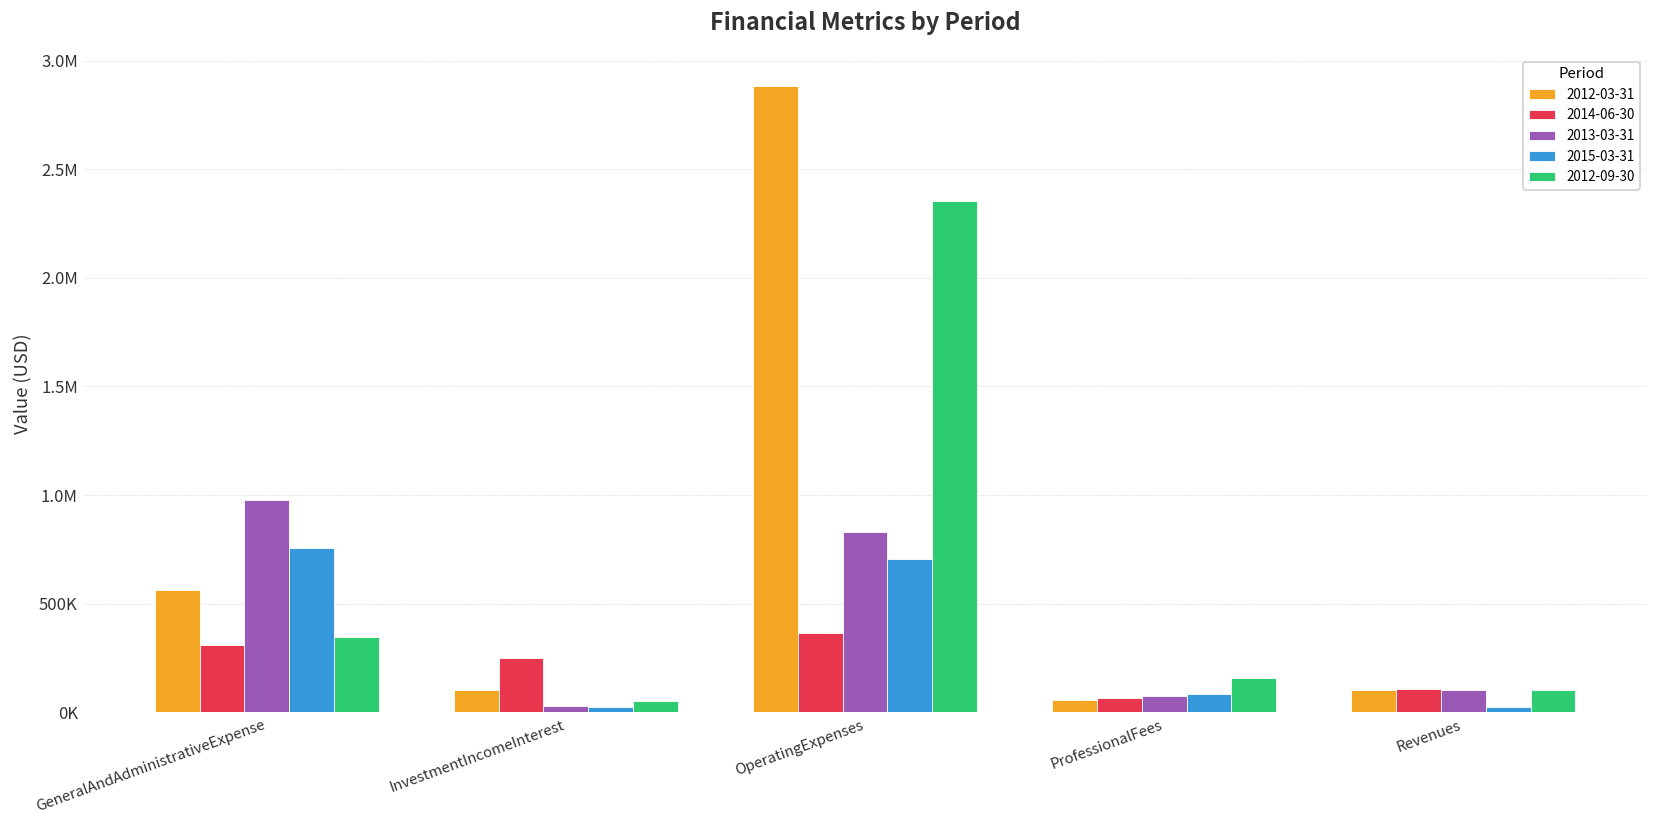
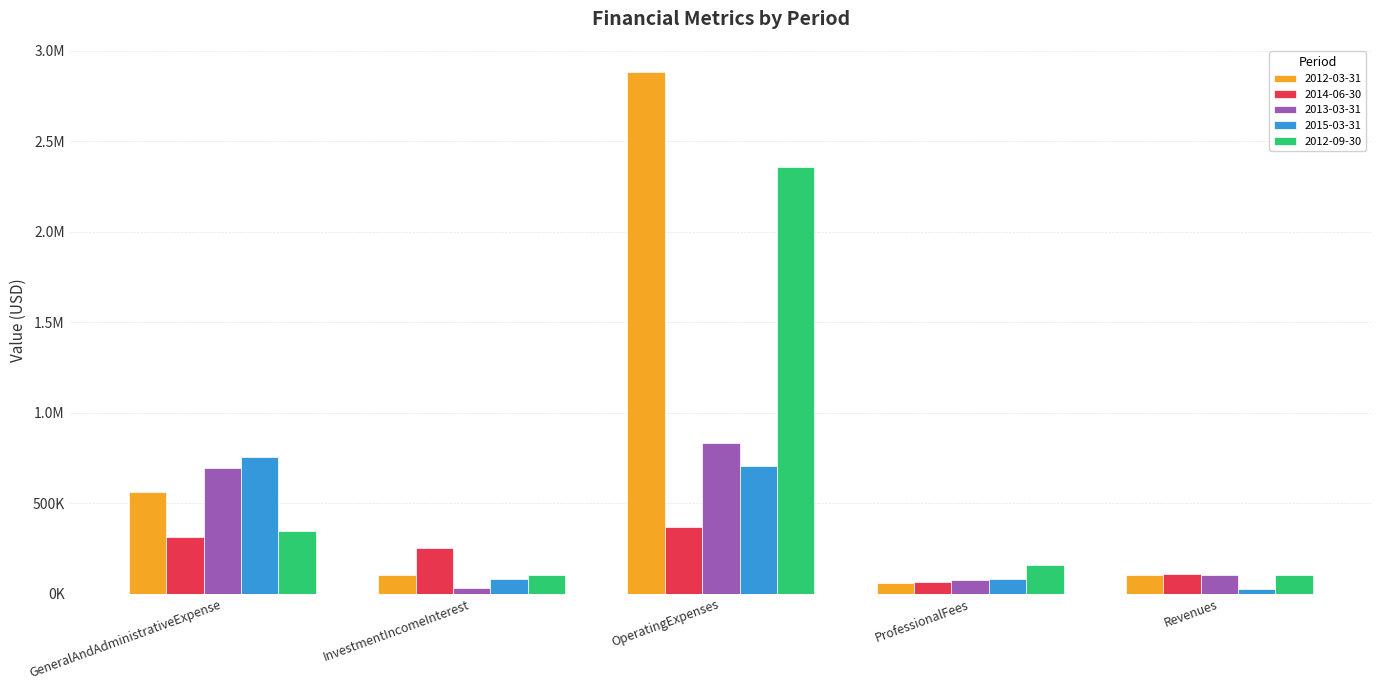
  {
    "2012-03-31": {
      "GeneralAndAdministrativeExpense": 560000,
      "InvestmentIncomeInterest": 100000,
      "OperatingExpenses": 2880000,
      "ProfessionalFees": 60000,
      "Revenues": 100000
    },
    "2014-06-30": {
      "GeneralAndAdministrativeExpense": 310000,
      "InvestmentIncomeInterest": 250000,
      "OperatingExpenses": 370000,
      "ProfessionalFees": 60000,
      "Revenues": 110000
    },
    "2013-03-31": {
-     "GeneralAndAdministrativeExpense": 980000,
+     "GeneralAndAdministrativeExpense": 700000,
      "InvestmentIncomeInterest": 30000,
      "OperatingExpenses": 830000,
      "ProfessionalFees": 80000,
      "Revenues": 100000
    },
    "2015-03-31": {
      "GeneralAndAdministrativeExpense": 750000,
-     "InvestmentIncomeInterest": 20000,
+     "InvestmentIncomeInterest": 80000,
      "OperatingExpenses": 710000,
      "ProfessionalFees": 80000,
      "Revenues": 20000
    },
    "2012-09-30": {
      "GeneralAndAdministrativeExpense": 350000,
-     "InvestmentIncomeInterest": 50000,
+     "InvestmentIncomeInterest": 100000,
      "OperatingExpenses": 2360000,
      "ProfessionalFees": 160000,
      "Revenues": 100000
    }
  }
